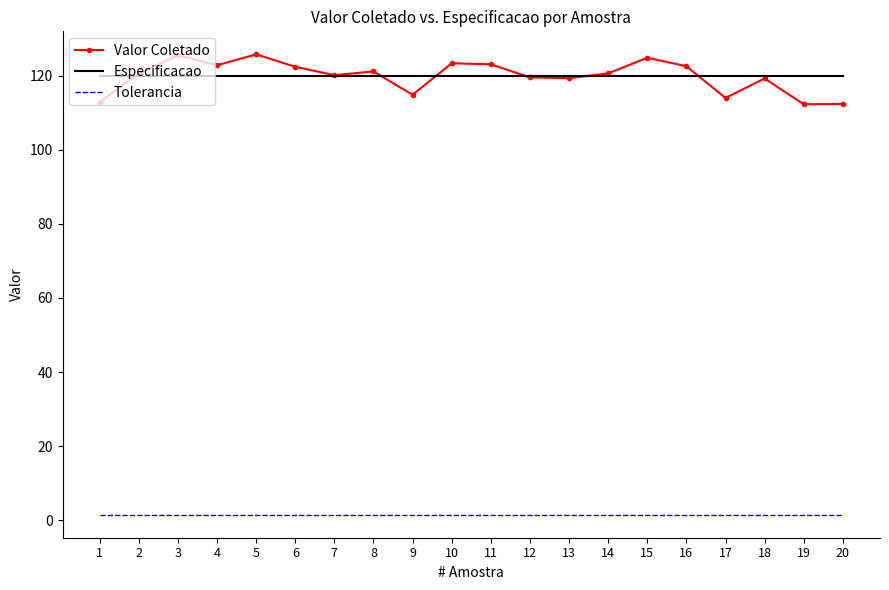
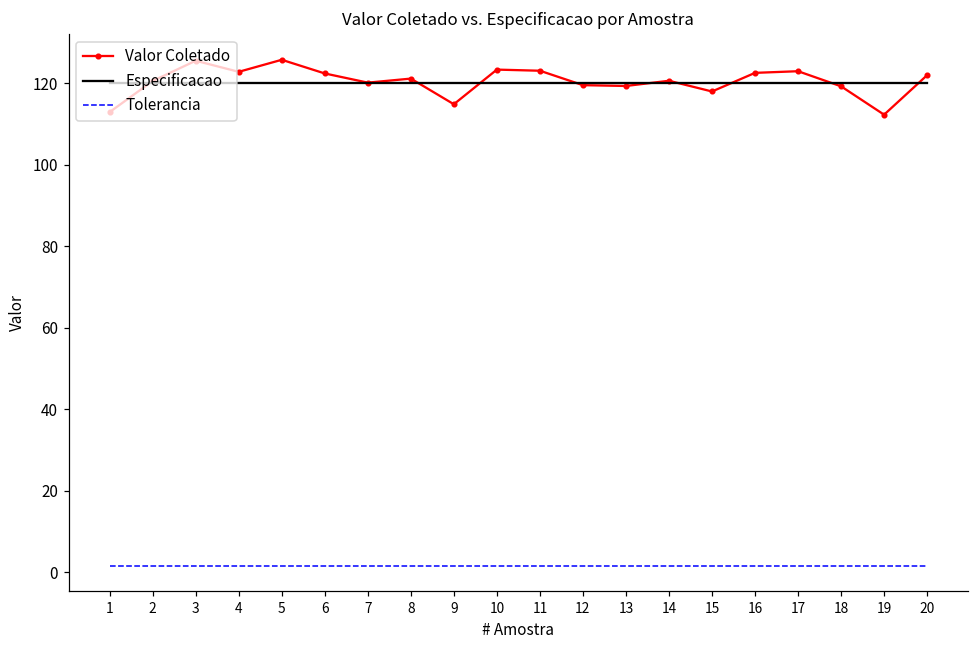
  {
    "Valor Coletado": {
      "4": 123,
      "5": 126,
      "6": 122,
      "8": 121,
      "9": 115,
      "10": 123,
      "11": 123,
-     "15": 125,
+     "15": 118,
      "16": 123,
-     "17": 114,
+     "17": 123,
      "18": 119,
      "19": 112,
-     "20": 112
+     "20": 122
    },
    "Especificacao": {
      "4": 120,
      "5": 120,
      "6": 120,
      "8": 120,
      "9": 120,
      "10": 120,
      "11": 120,
      "15": 120,
      "16": 120,
      "17": 120,
      "18": 120,
      "19": 120,
      "20": 120
    },
    "Tolerancia": {
      "1": 2,
      "2": 2,
      "3": 2,
      "4": 2,
      "5": 2,
      "6": 2,
      "7": 2,
      "8": 2,
      "9": 2,
      "10": 2,
      "11": 2,
      "12": 2,
      "13": 2,
      "14": 2,
      "15": 2,
      "16": 2,
      "17": 2,
      "18": 2,
      "19": 2,
      "20": 2
    }
  }
